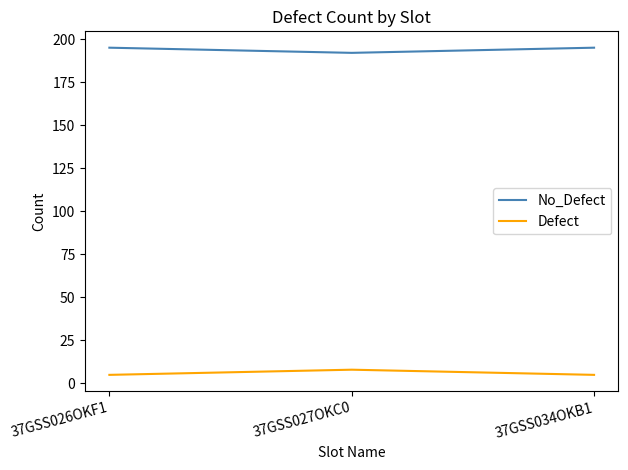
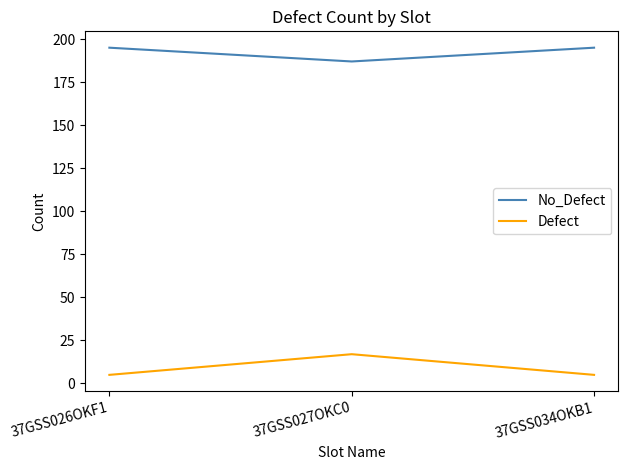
  {
    "No_Defect": {
      "37GSS026OKF1": 195,
-     "37GSS027OKC0": 192,
+     "37GSS027OKC0": 187,
      "37GSS034OKB1": 195
    },
    "Defect": {
      "37GSS026OKF1": 5,
-     "37GSS027OKC0": 8,
+     "37GSS027OKC0": 17,
      "37GSS034OKB1": 5
    }
  }
